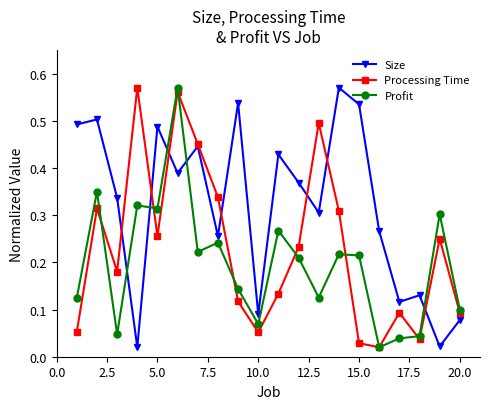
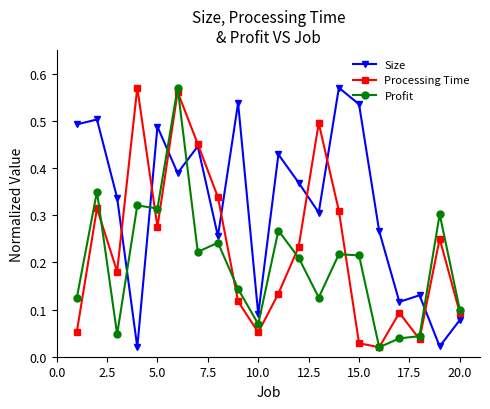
  {
    "Size": {
      "5.0": 0.49,
      "10.0": 0.09,
      "15.0": 0.53,
      "20.0": 0.08
    },
    "Processing Time": {
-     "5.0": 0.26,
+     "5.0": 0.28,
      "10.0": 0.05,
      "15.0": 0.03,
      "20.0": 0.09
    },
    "Profit": {
      "5.0": 0.31,
      "10.0": 0.07,
      "15.0": 0.21,
      "20.0": 0.10
    }
  }
